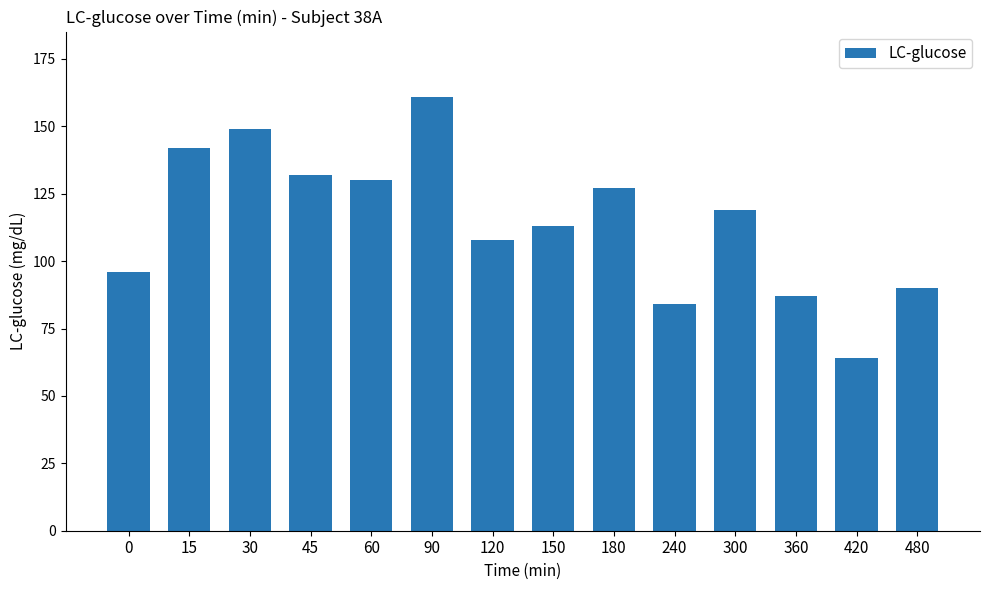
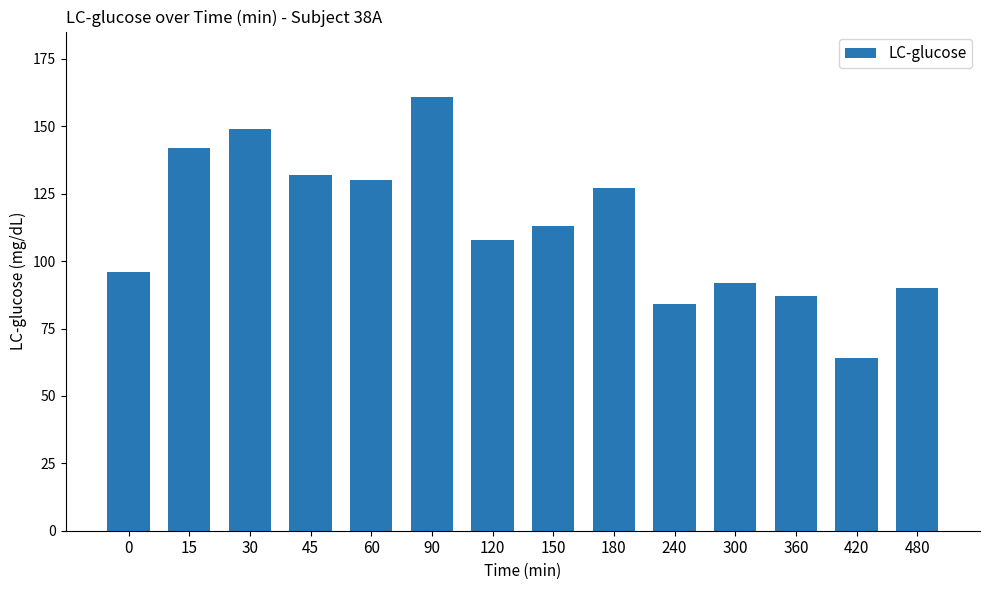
  {
    "0": 96,
    "15": 142,
    "30": 149,
    "45": 132,
    "60": 130,
    "90": 161,
    "120": 108,
    "150": 113,
    "180": 127,
    "240": 84,
-   "300": 119,
+   "300": 92,
    "360": 87,
    "420": 64,
    "480": 90
  }
